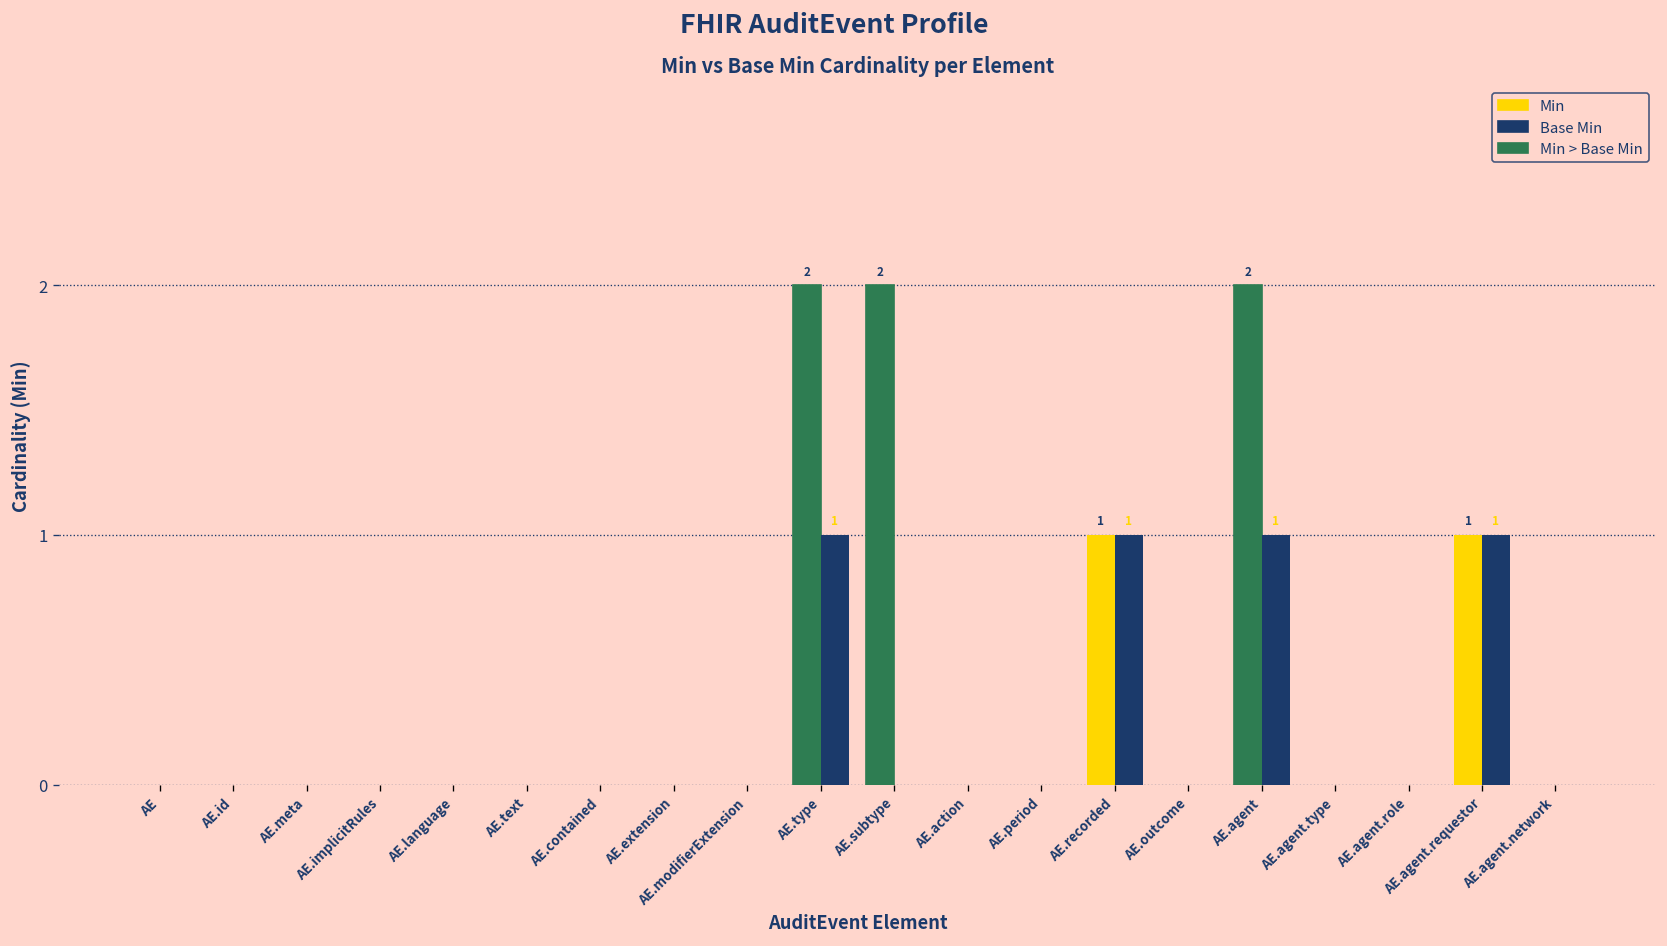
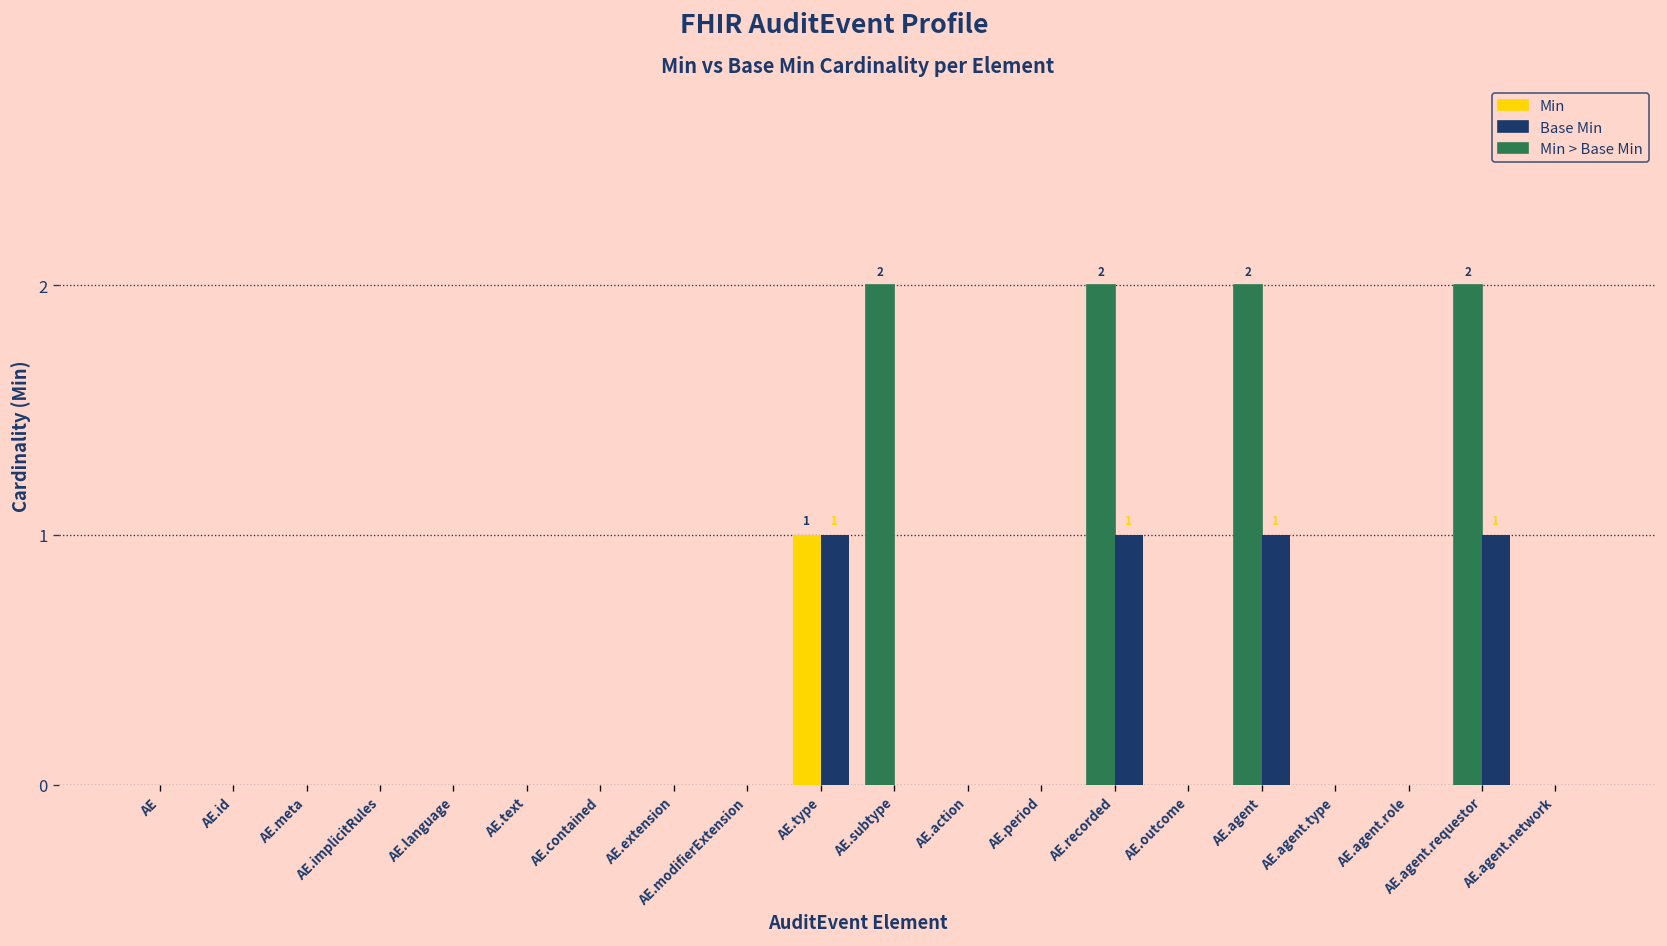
  {
    "Min": {
-     "AE.type": 2,
+     "AE.type": 1,
      "AE.subtype": 2,
-     "AE.recorded": 1,
+     "AE.recorded": 2,
      "AE.agent": 2,
-     "AE.agent.requestor": 1
+     "AE.agent.requestor": 2
    },
    "Base Min": {
      "AE.type": 1,
      "AE.recorded": 1,
      "AE.agent": 1,
      "AE.agent.requestor": 1
    }
  }
